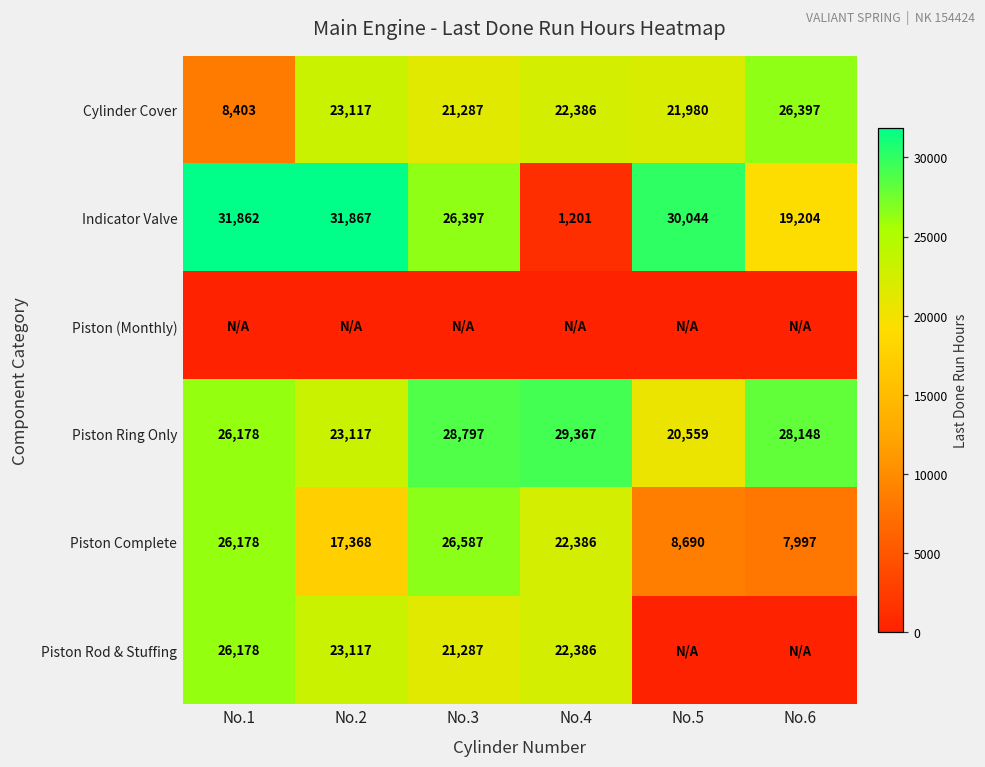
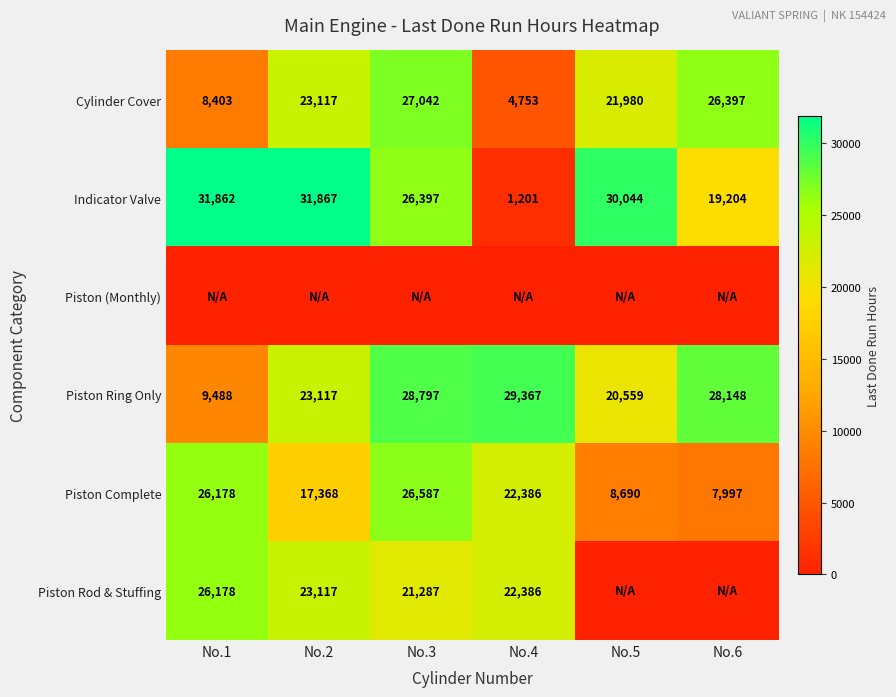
  {
    "Cylinder Cover": {
      "No.1": "8,403",
      "No.2": "23,117",
-     "No.3": "21,287",
-     "No.4": "22,386",
+     "No.3": "27,042",
+     "No.4": "4,753",
      "No.5": "21,980",
      "No.6": "26,397"
    },
    "Indicator Valve": {
      "No.1": "31,862",
      "No.2": "31,867",
      "No.3": "26,397",
      "No.4": "1,201",
      "No.5": "30,044",
      "No.6": "19,204"
    },
    "Piston Ring Only": {
-     "No.1": "26,178",
+     "No.1": "9,488",
      "No.2": "23,117",
      "No.3": "28,797",
      "No.4": "29,367",
      "No.5": "20,559",
      "No.6": "28,148"
    },
    "Piston Complete": {
      "No.1": "26,178",
      "No.2": "17,368",
      "No.3": "26,587",
      "No.4": "22,386",
      "No.5": "8,690",
      "No.6": "7,997"
    },
    "Piston Rod & Stuffing": {
      "No.1": "26,178",
      "No.2": "23,117",
      "No.3": "21,287",
      "No.4": "22,386"
    }
  }
